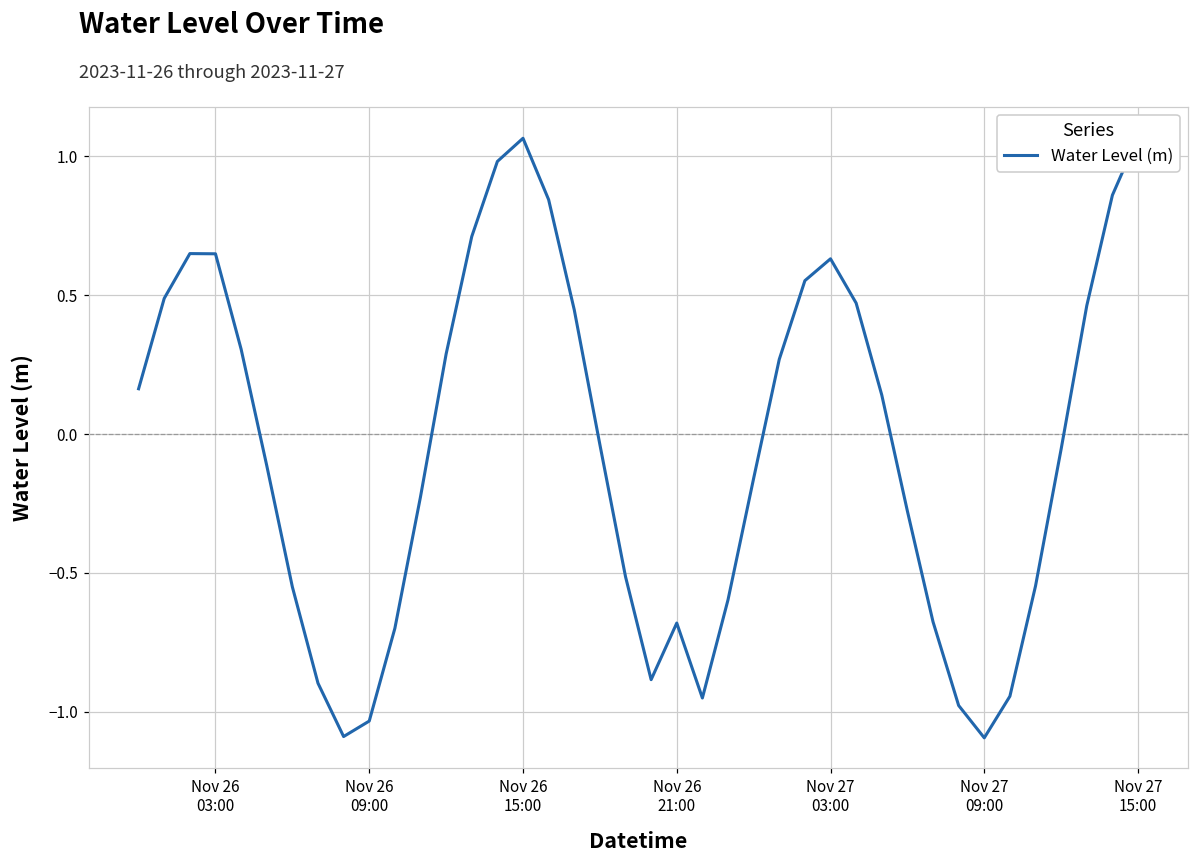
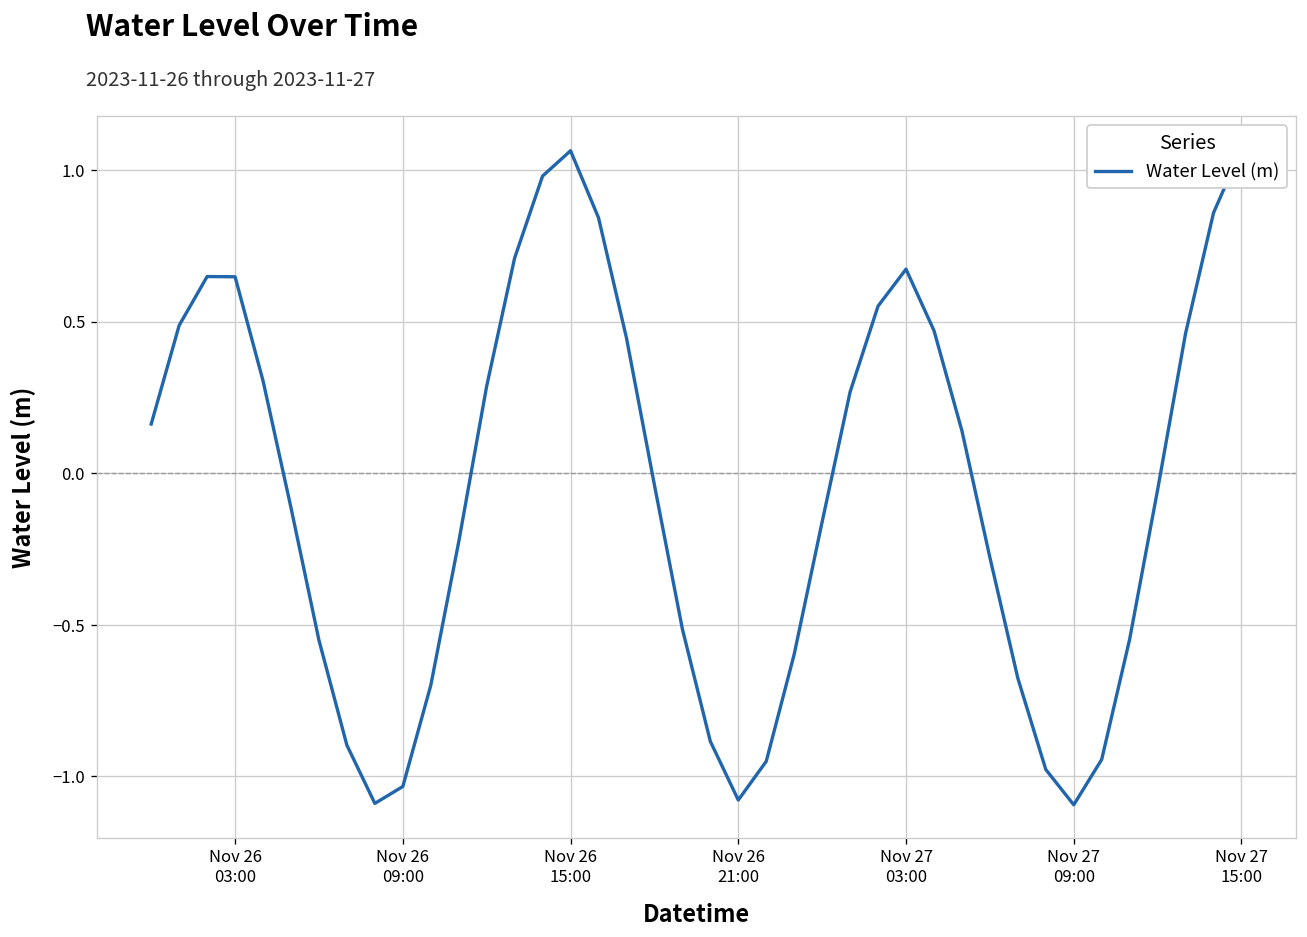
  {
    "Nov 26 03:00": 0.65,
    "Nov 26 09:00": -1.03,
    "Nov 26 15:00": 1.06,
-   "Nov 26 21:00": -0.68,
-   "Nov 27 03:00": 0.63,
+   "Nov 26 21:00": -1.08,
+   "Nov 27 03:00": 0.67,
    "Nov 27 09:00": -1.09
  }
